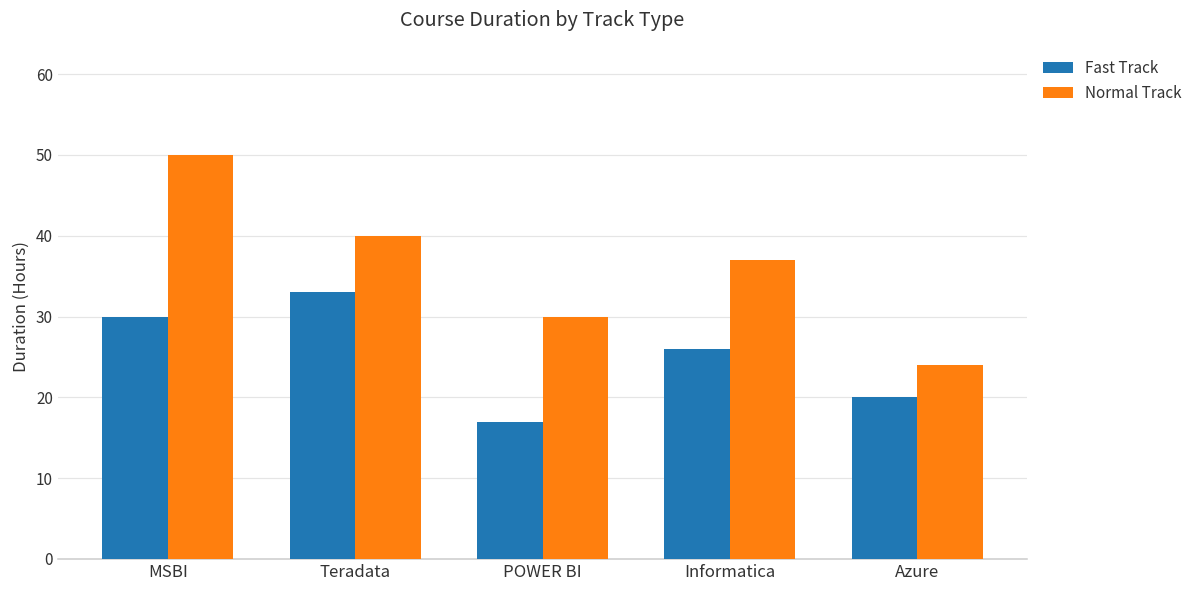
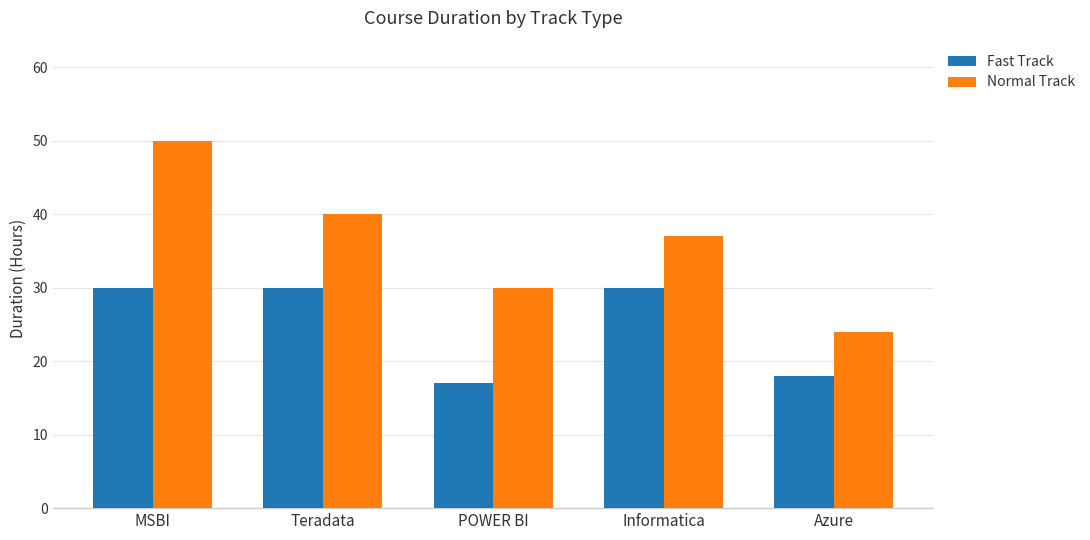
  {
    "Fast Track": {
      "MSBI": 30,
-     "Teradata": 33,
+     "Teradata": 30,
      "POWER BI": 17,
-     "Informatica": 26,
-     "Azure": 20
+     "Informatica": 30,
+     "Azure": 18
    },
    "Normal Track": {
      "MSBI": 50,
      "Teradata": 40,
      "POWER BI": 30,
      "Informatica": 37,
      "Azure": 24
    }
  }
